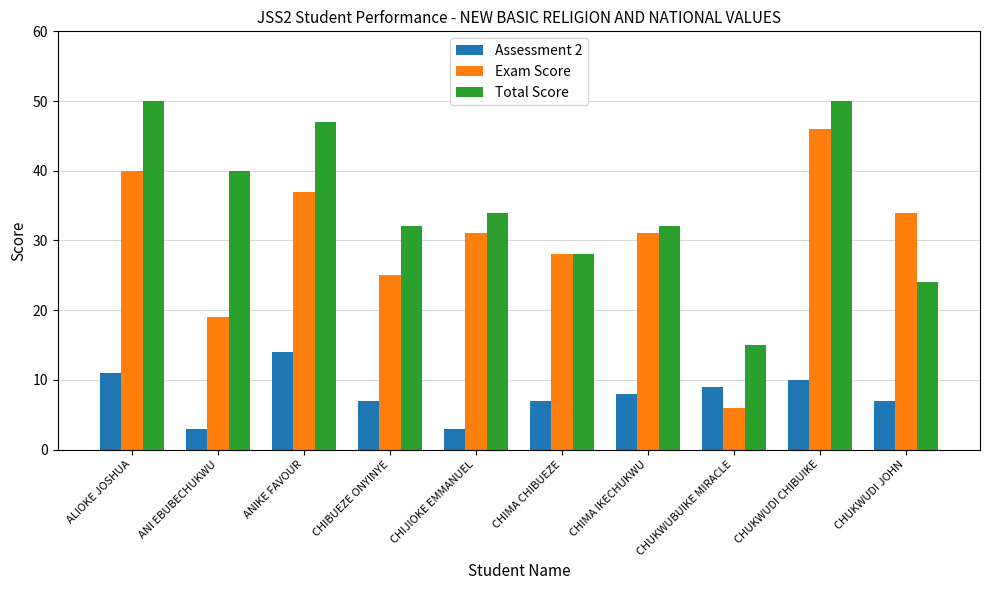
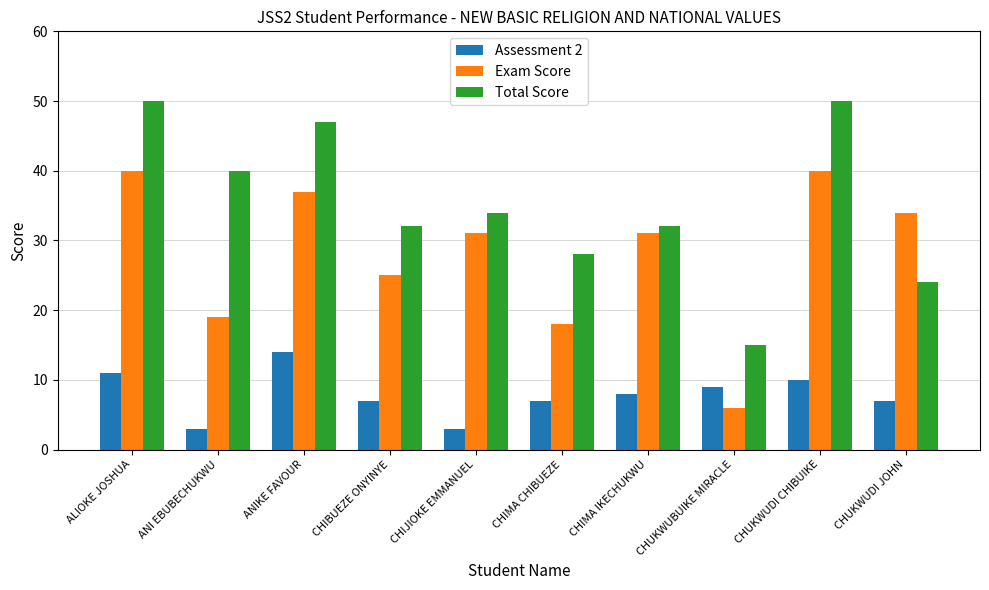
  {
    "Assessment 2": {
      "ALIOKE JOSHUA": 11,
      "ANI EBUBECHUKWU": 3,
      "ANIKE FAVOUR": 14,
      "CHIBUEZE ONYINYE": 7,
      "CHIJIOKE EMMANUEL": 3,
      "CHIMA CHIBUEZE": 7,
      "CHIMA IKECHUKWU": 8,
      "CHUKWUBUIKE MIRACLE": 9,
      "CHUKWUDI CHIBUIKE": 10,
      "CHUKWUDI JOHN": 7
    },
    "Exam Score": {
      "ALIOKE JOSHUA": 40,
      "ANI EBUBECHUKWU": 19,
      "ANIKE FAVOUR": 37,
      "CHIBUEZE ONYINYE": 25,
      "CHIJIOKE EMMANUEL": 31,
-     "CHIMA CHIBUEZE": 28,
+     "CHIMA CHIBUEZE": 18,
      "CHIMA IKECHUKWU": 31,
      "CHUKWUBUIKE MIRACLE": 6,
-     "CHUKWUDI CHIBUIKE": 46,
+     "CHUKWUDI CHIBUIKE": 40,
      "CHUKWUDI JOHN": 34
    },
    "Total Score": {
      "ALIOKE JOSHUA": 50,
      "ANI EBUBECHUKWU": 40,
      "ANIKE FAVOUR": 47,
      "CHIBUEZE ONYINYE": 32,
      "CHIJIOKE EMMANUEL": 34,
      "CHIMA CHIBUEZE": 28,
      "CHIMA IKECHUKWU": 32,
      "CHUKWUBUIKE MIRACLE": 15,
      "CHUKWUDI CHIBUIKE": 50,
      "CHUKWUDI JOHN": 24
    }
  }
